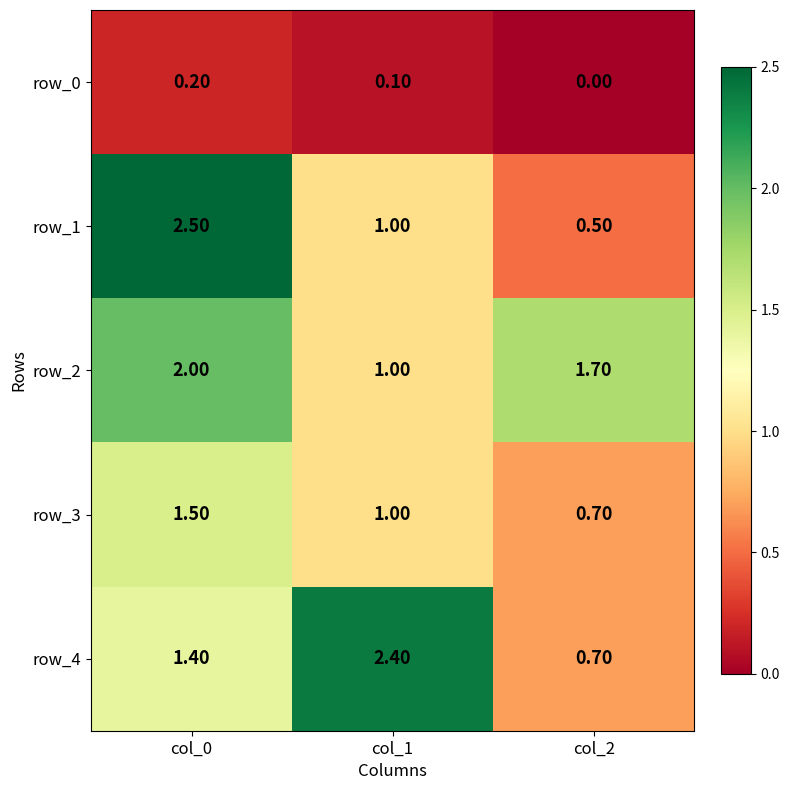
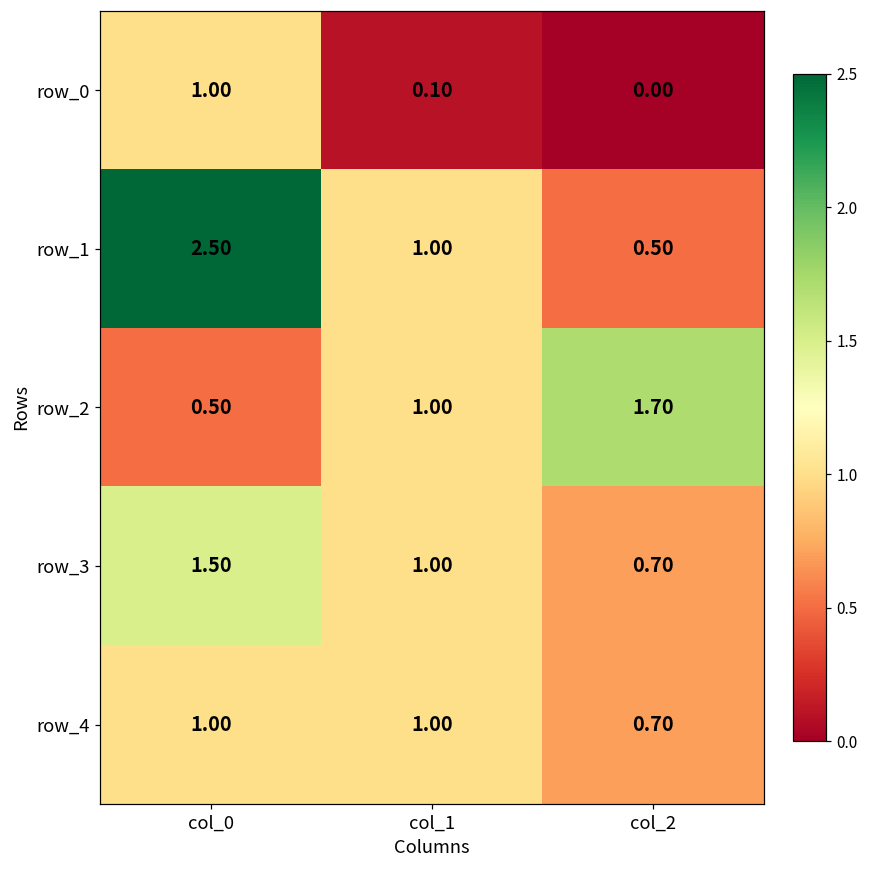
  {
    "row_0": {
-     "col_0": 0.20,
+     "col_0": 1.00,
      "col_1": 0.10,
      "col_2": 0.00
    },
    "row_1": {
      "col_0": 2.50,
      "col_1": 1.00,
      "col_2": 0.50
    },
    "row_2": {
-     "col_0": 2.00,
+     "col_0": 0.50,
      "col_1": 1.00,
      "col_2": 1.70
    },
    "row_3": {
      "col_0": 1.50,
      "col_1": 1.00,
      "col_2": 0.70
    },
    "row_4": {
-     "col_0": 1.40,
-     "col_1": 2.40,
+     "col_0": 1.00,
+     "col_1": 1.00,
      "col_2": 0.70
    }
  }
